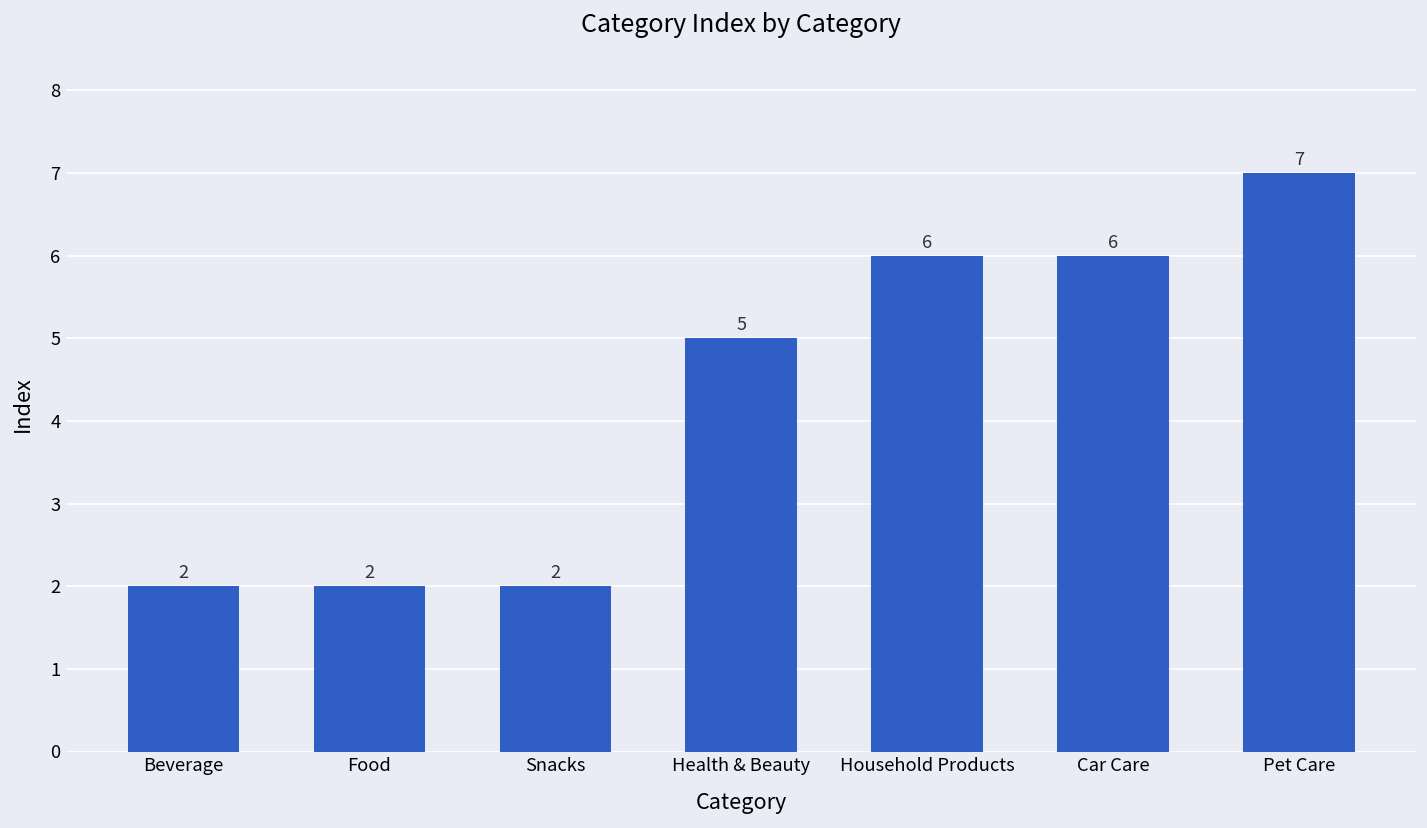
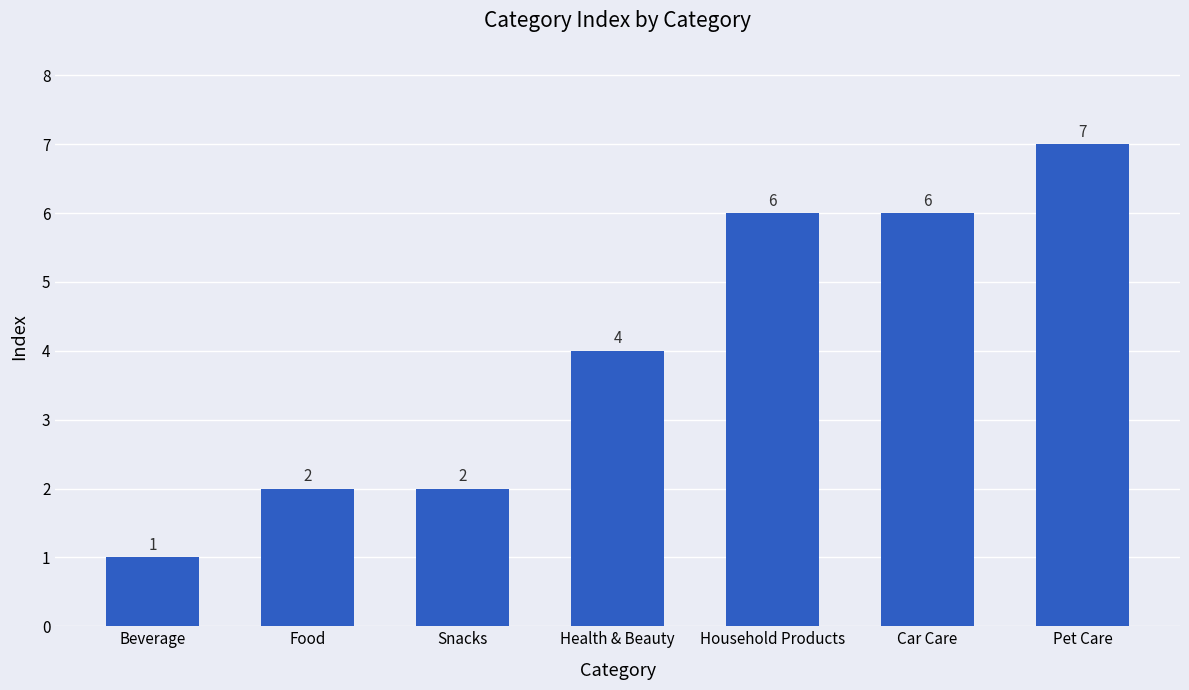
  {
-   "Beverage": 2,
+   "Beverage": 1,
    "Food": 2,
    "Snacks": 2,
-   "Health & Beauty": 5,
+   "Health & Beauty": 4,
    "Household Products": 6,
    "Car Care": 6,
    "Pet Care": 7
  }
